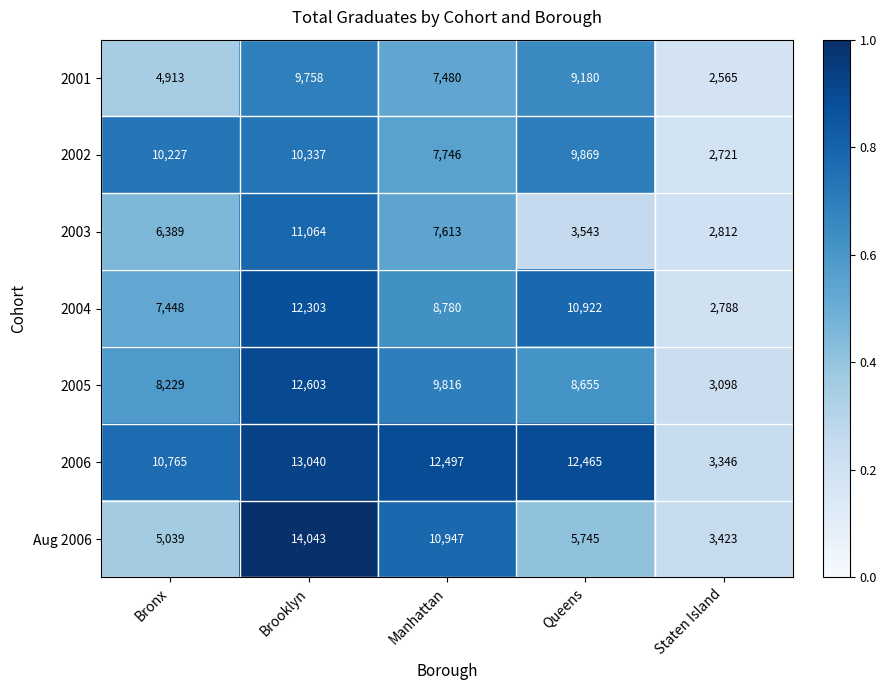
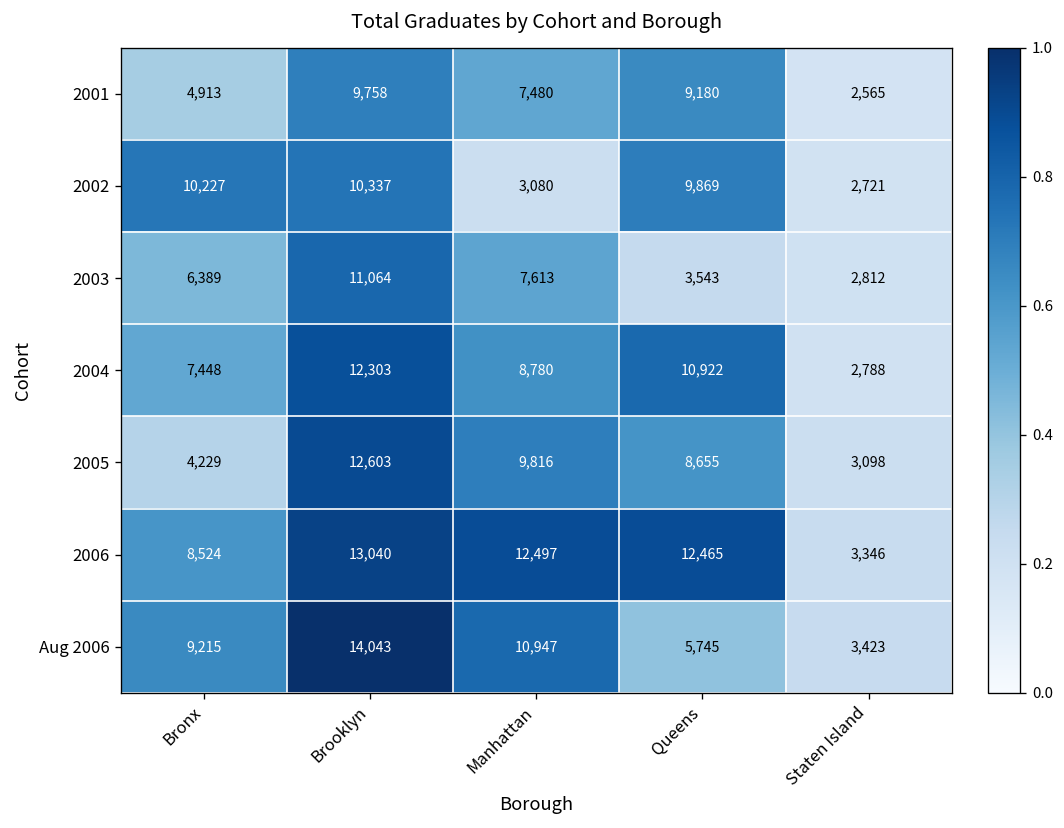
  {
    "2001": {
      "Bronx": "4,913",
      "Brooklyn": "9,758",
      "Manhattan": "7,480",
      "Queens": "9,180",
      "Staten Island": "2,565"
    },
    "2002": {
      "Bronx": "10,227",
      "Brooklyn": "10,337",
-     "Manhattan": "7,746",
+     "Manhattan": "3,080",
      "Queens": "9,869",
      "Staten Island": "2,721"
    },
    "2003": {
      "Bronx": "6,389",
      "Brooklyn": "11,064",
      "Manhattan": "7,613",
      "Queens": "3,543",
      "Staten Island": "2,812"
    },
    "2004": {
      "Bronx": "7,448",
      "Brooklyn": "12,303",
      "Manhattan": "8,780",
      "Queens": "10,922",
      "Staten Island": "2,788"
    },
    "2005": {
-     "Bronx": "8,229",
+     "Bronx": "4,229",
      "Brooklyn": "12,603",
      "Manhattan": "9,816",
      "Queens": "8,655",
      "Staten Island": "3,098"
    },
    "2006": {
-     "Bronx": "10,765",
+     "Bronx": "8,524",
      "Brooklyn": "13,040",
      "Manhattan": "12,497",
      "Queens": "12,465",
      "Staten Island": "3,346"
    },
    "Aug 2006": {
-     "Bronx": "5,039",
+     "Bronx": "9,215",
      "Brooklyn": "14,043",
      "Manhattan": "10,947",
      "Queens": "5,745",
      "Staten Island": "3,423"
    }
  }
